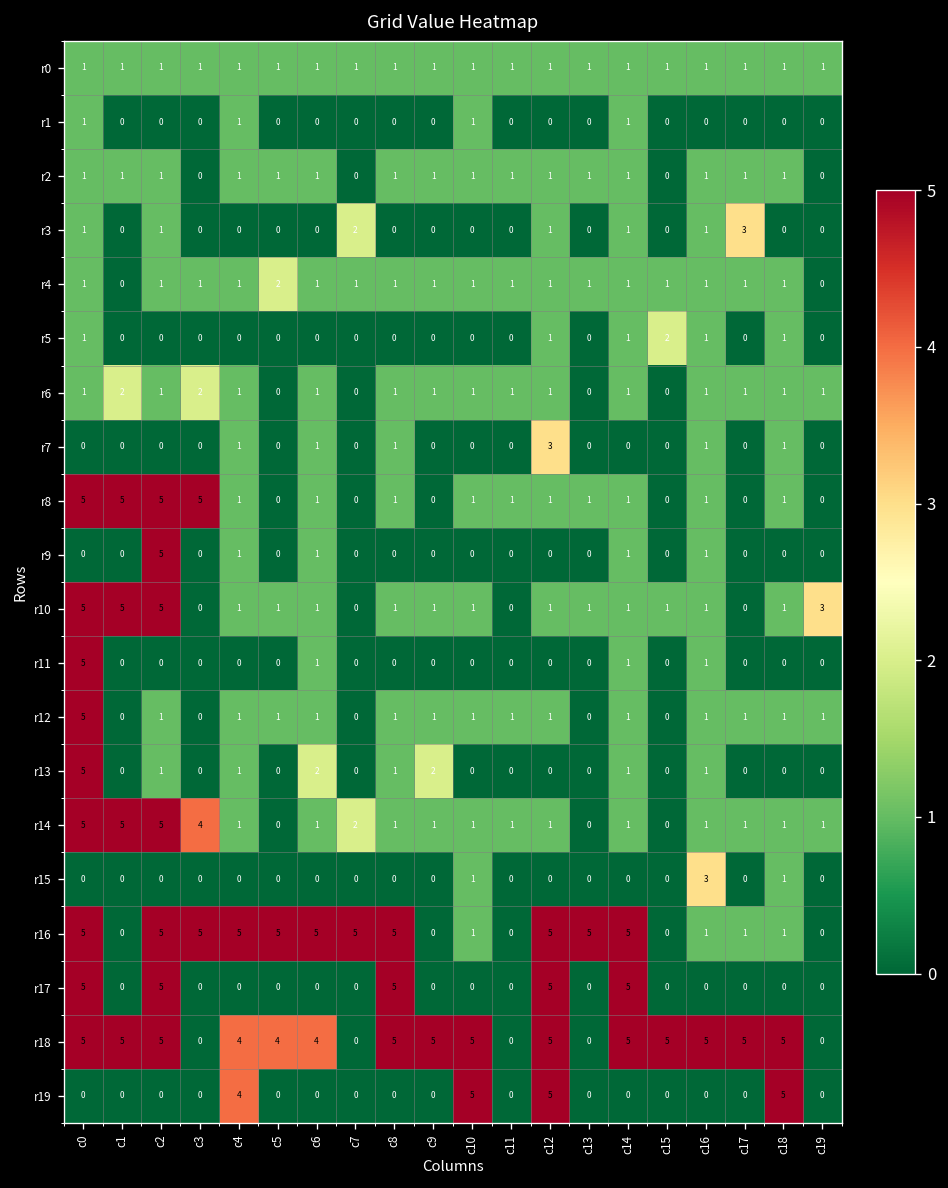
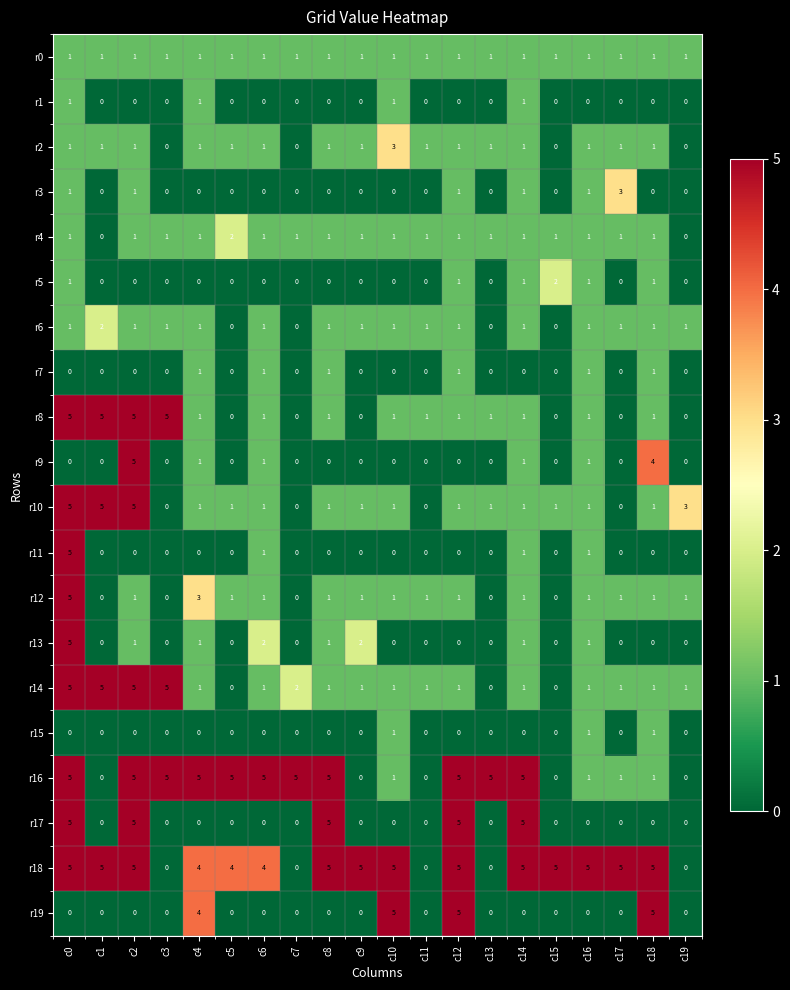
  {
    "r2": {
      "c0": 1,
      "c1": 1,
      "c2": 1,
      "c3": 0,
      "c4": 1,
      "c5": 1,
      "c6": 1,
      "c7": 0,
      "c8": 1,
      "c9": 1,
-     "c10": 1,
+     "c10": 3,
      "c11": 1,
      "c12": 1,
      "c13": 1,
      "c14": 1,
      "c15": 0,
      "c16": 1,
      "c17": 1,
      "c18": 1,
      "c19": 0
    },
    "r3": {
      "c0": 1,
      "c1": 0,
      "c2": 1,
      "c3": 0,
      "c4": 0,
      "c5": 0,
      "c6": 0,
-     "c7": 2,
+     "c7": 0,
      "c8": 0,
      "c9": 0,
      "c10": 0,
      "c11": 0,
      "c12": 1,
      "c13": 0,
      "c14": 1,
      "c15": 0,
      "c16": 1,
      "c17": 3,
      "c18": 0,
      "c19": 0
    },
    "r6": {
      "c0": 1,
      "c1": 2,
      "c2": 1,
-     "c3": 2,
+     "c3": 1,
      "c4": 1,
      "c5": 0,
      "c6": 1,
      "c7": 0,
      "c8": 1,
      "c9": 1,
      "c10": 1,
      "c11": 1,
      "c12": 1,
      "c13": 0,
      "c14": 1,
      "c15": 0,
      "c16": 1,
      "c17": 1,
      "c18": 1,
      "c19": 1
    },
    "r7": {
      "c0": 0,
      "c1": 0,
      "c2": 0,
      "c3": 0,
      "c4": 1,
      "c5": 0,
      "c6": 1,
      "c7": 0,
      "c8": 1,
      "c9": 0,
      "c10": 0,
      "c11": 0,
-     "c12": 3,
+     "c12": 1,
      "c13": 0,
      "c14": 0,
      "c15": 0,
      "c16": 1,
      "c17": 0,
      "c18": 1,
      "c19": 0
    },
    "r9": {
      "c0": 0,
      "c1": 0,
      "c2": 5,
      "c3": 0,
      "c4": 1,
      "c5": 0,
      "c6": 1,
      "c7": 0,
      "c8": 0,
      "c9": 0,
      "c10": 0,
      "c11": 0,
      "c12": 0,
      "c13": 0,
      "c14": 1,
      "c15": 0,
      "c16": 1,
      "c17": 0,
-     "c18": 0,
+     "c18": 4,
      "c19": 0
    },
    "r12": {
      "c0": 5,
      "c1": 0,
      "c2": 1,
      "c3": 0,
-     "c4": 1,
+     "c4": 3,
      "c5": 1,
      "c6": 1,
      "c7": 0,
      "c8": 1,
      "c9": 1,
      "c10": 1,
      "c11": 1,
      "c12": 1,
      "c13": 0,
      "c14": 1,
      "c15": 0,
      "c16": 1,
      "c17": 1,
      "c18": 1,
      "c19": 1
    },
    "r14": {
      "c0": 5,
      "c1": 5,
      "c2": 5,
-     "c3": 4,
+     "c3": 5,
      "c4": 1,
      "c5": 0,
      "c6": 1,
      "c7": 2,
      "c8": 1,
      "c9": 1,
      "c10": 1,
      "c11": 1,
      "c12": 1,
      "c13": 0,
      "c14": 1,
      "c15": 0,
      "c16": 1,
      "c17": 1,
      "c18": 1,
      "c19": 1
    },
    "r15": {
      "c0": 0,
      "c1": 0,
      "c2": 0,
      "c3": 0,
      "c4": 0,
      "c5": 0,
      "c6": 0,
      "c7": 0,
      "c8": 0,
      "c9": 0,
      "c10": 1,
      "c11": 0,
      "c12": 0,
      "c13": 0,
      "c14": 0,
      "c15": 0,
-     "c16": 3,
+     "c16": 1,
      "c17": 0,
      "c18": 1,
      "c19": 0
    }
  }
